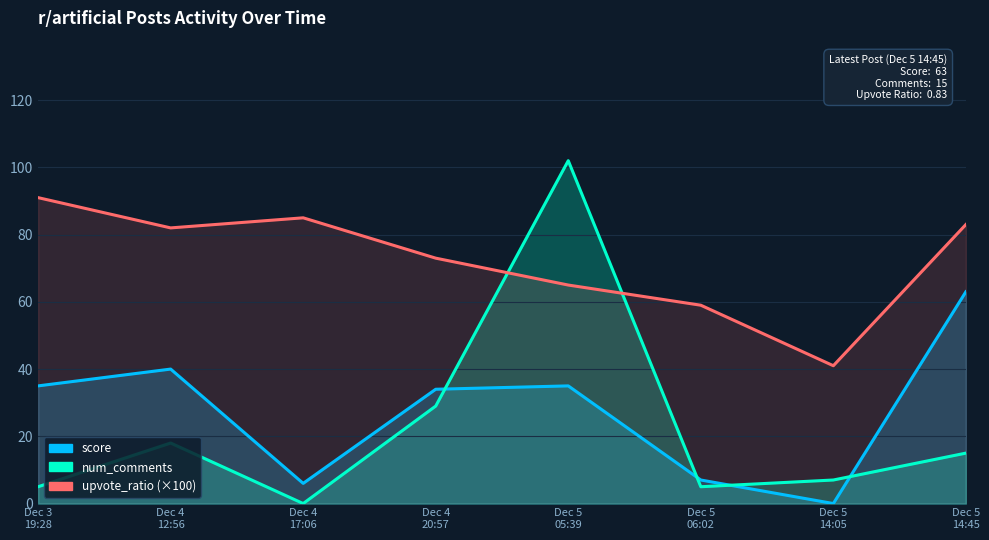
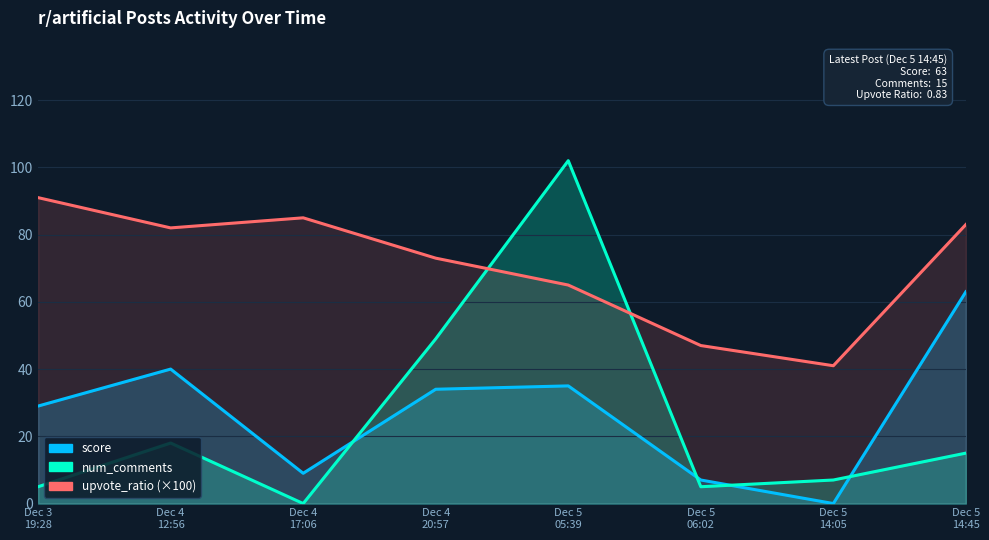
  {
    "score": {
-     "Dec 3 19:28": 35,
+     "Dec 3 19:28": 29,
      "Dec 4 12:56": 40,
-     "Dec 4 17:06": 6,
+     "Dec 4 17:06": 9,
      "Dec 4 20:57": 34,
      "Dec 5 05:39": 35,
      "Dec 5 06:02": 7,
      "Dec 5 14:05": 0,
      "Dec 5 14:45": 63
    },
    "num_comments": {
      "Dec 3 19:28": 5,
      "Dec 4 17:06": 0,
-     "Dec 4 20:57": 29,
+     "Dec 4 20:57": 49,
      "Dec 5 05:39": 102,
      "Dec 5 06:02": 5,
      "Dec 5 14:05": 7,
      "Dec 5 14:45": 15
    },
    "upvote_ratio (×100)": {
      "Dec 3 19:28": 91,
      "Dec 4 12:56": 82,
      "Dec 4 17:06": 85,
      "Dec 4 20:57": 73,
      "Dec 5 05:39": 65,
-     "Dec 5 06:02": 59,
+     "Dec 5 06:02": 47,
      "Dec 5 14:05": 41,
      "Dec 5 14:45": 83
    }
  }
